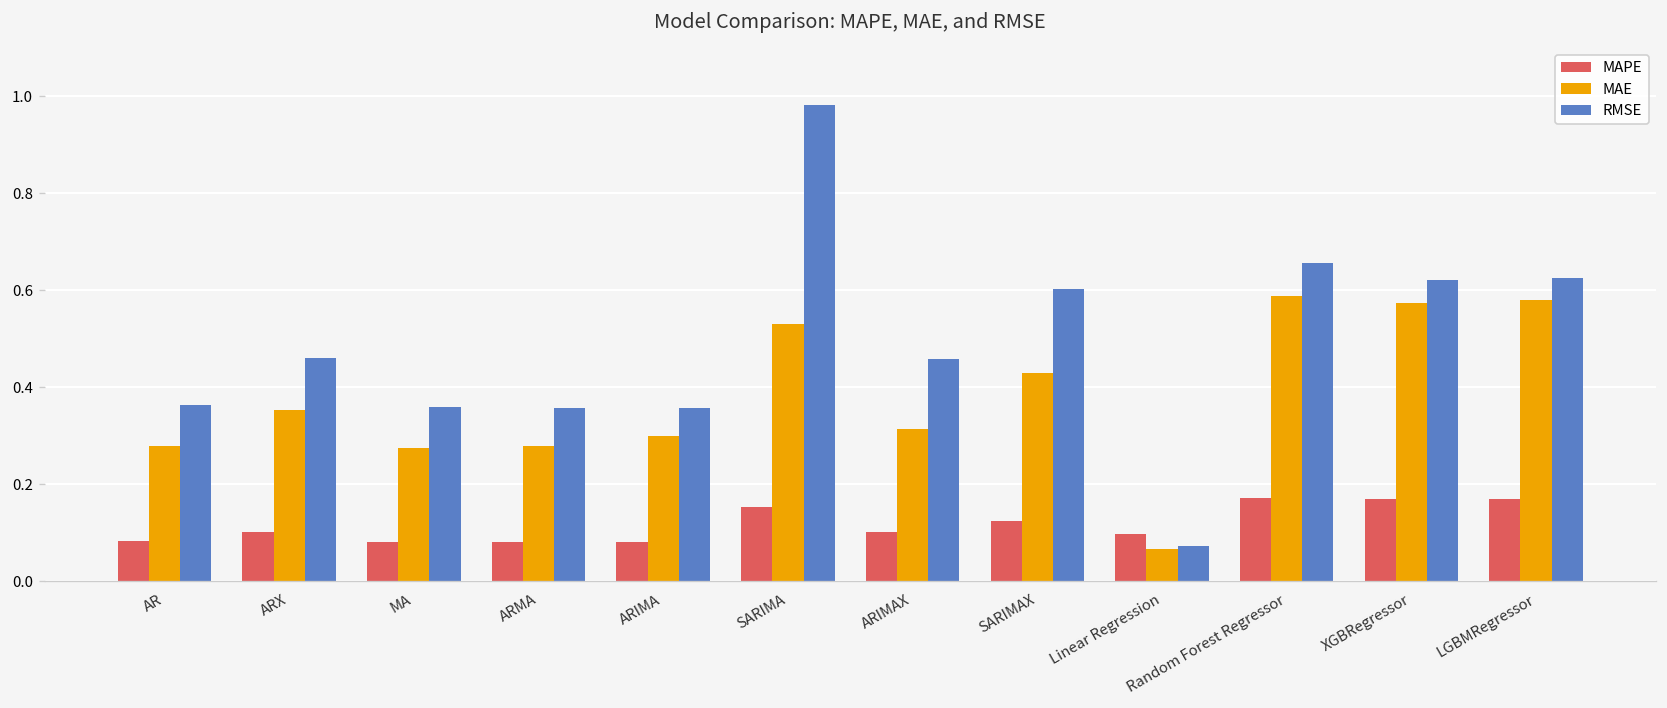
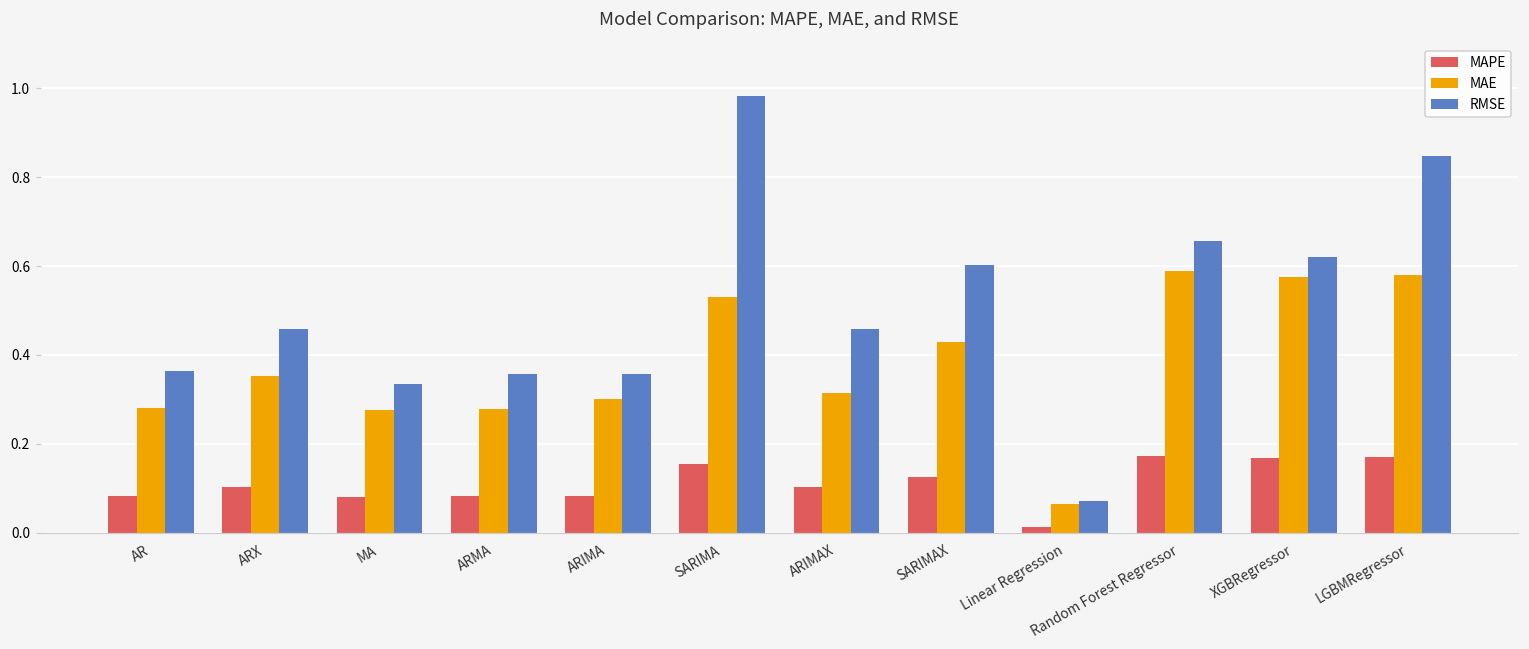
  {
    "MAPE": {
      "AR": 0.08,
      "ARX": 0.10,
      "MA": 0.08,
      "ARMA": 0.08,
      "ARIMA": 0.08,
      "SARIMA": 0.15,
      "ARIMAX": 0.10,
      "SARIMAX": 0.12,
-     "Linear Regression": 0.10,
+     "Linear Regression": 0.01,
      "Random Forest Regressor": 0.17,
      "XGBRegressor": 0.17,
      "LGBMRegressor": 0.17
    },
    "MAE": {
      "AR": 0.28,
      "ARX": 0.35,
      "MA": 0.28,
      "ARMA": 0.28,
      "ARIMA": 0.30,
      "SARIMA": 0.53,
      "ARIMAX": 0.31,
      "SARIMAX": 0.43,
      "Linear Regression": 0.07,
      "Random Forest Regressor": 0.59,
      "XGBRegressor": 0.57,
      "LGBMRegressor": 0.58
    },
    "RMSE": {
      "AR": 0.36,
      "ARX": 0.46,
-     "MA": 0.36,
+     "MA": 0.34,
      "ARMA": 0.36,
      "ARIMA": 0.36,
      "SARIMA": 0.98,
      "ARIMAX": 0.46,
      "SARIMAX": 0.60,
      "Linear Regression": 0.07,
      "Random Forest Regressor": 0.66,
      "XGBRegressor": 0.62,
-     "LGBMRegressor": 0.63
+     "LGBMRegressor": 0.85
    }
  }
